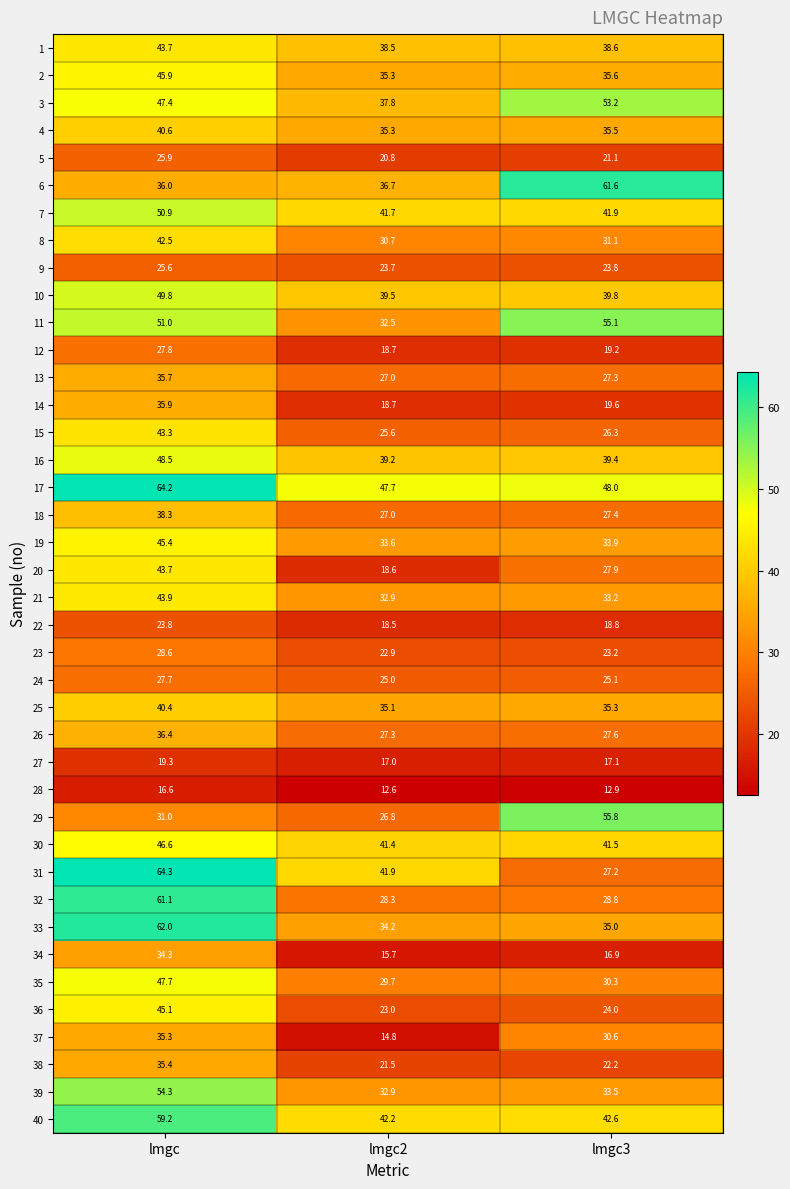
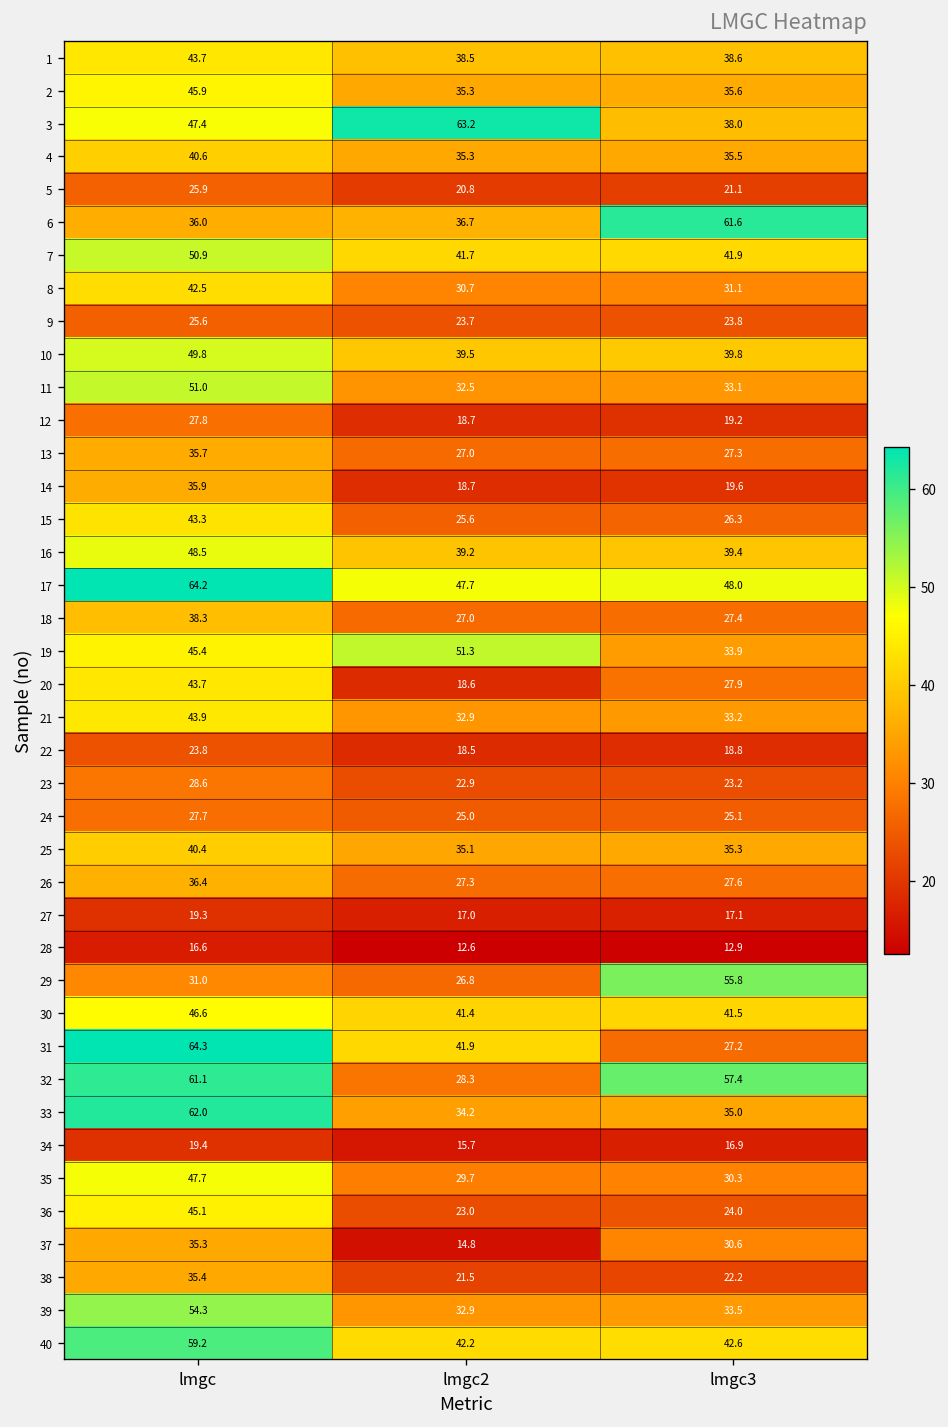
  {
    "1": {
      "lmgc": 43.7,
      "lmgc2": 38.5,
      "lmgc3": 38.6
    },
    "2": {
      "lmgc": 45.9,
      "lmgc2": 35.3,
      "lmgc3": 35.6
    },
    "3": {
      "lmgc": 47.4,
-     "lmgc2": 37.8,
-     "lmgc3": 53.2
+     "lmgc2": 63.2,
+     "lmgc3": 38.0
    },
    "4": {
      "lmgc": 40.6,
      "lmgc2": 35.3,
      "lmgc3": 35.5
    },
    "5": {
      "lmgc": 25.9,
      "lmgc2": 20.8,
      "lmgc3": 21.1
    },
    "6": {
      "lmgc": 36.0,
      "lmgc2": 36.7,
      "lmgc3": 61.6
    },
    "7": {
      "lmgc": 50.9,
      "lmgc2": 41.7,
      "lmgc3": 41.9
    },
    "8": {
      "lmgc": 42.5,
      "lmgc2": 30.7,
      "lmgc3": 31.1
    },
    "9": {
      "lmgc": 25.6,
      "lmgc2": 23.7,
      "lmgc3": 23.8
    },
    "10": {
      "lmgc": 49.8,
      "lmgc2": 39.5,
      "lmgc3": 39.8
    },
    "11": {
      "lmgc": 51.0,
      "lmgc2": 32.5,
-     "lmgc3": 55.1
+     "lmgc3": 33.1
    },
    "12": {
      "lmgc": 27.8,
      "lmgc2": 18.7,
      "lmgc3": 19.2
    },
    "13": {
      "lmgc": 35.7,
      "lmgc2": 27.0,
      "lmgc3": 27.3
    },
    "14": {
      "lmgc": 35.9,
      "lmgc2": 18.7,
      "lmgc3": 19.6
    },
    "15": {
      "lmgc": 43.3,
      "lmgc2": 25.6,
      "lmgc3": 26.3
    },
    "16": {
      "lmgc": 48.5,
      "lmgc2": 39.2,
      "lmgc3": 39.4
    },
    "17": {
      "lmgc": 64.2,
      "lmgc2": 47.7,
      "lmgc3": 48.0
    },
    "18": {
      "lmgc": 38.3,
      "lmgc2": 27.0,
      "lmgc3": 27.4
    },
    "19": {
      "lmgc": 45.4,
-     "lmgc2": 33.6,
+     "lmgc2": 51.3,
      "lmgc3": 33.9
    },
    "20": {
      "lmgc": 43.7,
      "lmgc2": 18.6,
      "lmgc3": 27.9
    },
    "21": {
      "lmgc": 43.9,
      "lmgc2": 32.9,
      "lmgc3": 33.2
    },
    "22": {
      "lmgc": 23.8,
      "lmgc2": 18.5,
      "lmgc3": 18.8
    },
    "23": {
      "lmgc": 28.6,
      "lmgc2": 22.9,
      "lmgc3": 23.2
    },
    "24": {
      "lmgc": 27.7,
      "lmgc2": 25.0,
      "lmgc3": 25.1
    },
    "25": {
      "lmgc": 40.4,
      "lmgc2": 35.1,
      "lmgc3": 35.3
    },
    "26": {
      "lmgc": 36.4,
      "lmgc2": 27.3,
      "lmgc3": 27.6
    },
    "27": {
      "lmgc": 19.3,
      "lmgc2": 17.0,
      "lmgc3": 17.1
    },
    "28": {
      "lmgc": 16.6,
      "lmgc2": 12.6,
      "lmgc3": 12.9
    },
    "29": {
      "lmgc": 31.0,
      "lmgc2": 26.8,
      "lmgc3": 55.8
    },
    "30": {
      "lmgc": 46.6,
      "lmgc2": 41.4,
      "lmgc3": 41.5
    },
    "31": {
      "lmgc": 64.3,
      "lmgc2": 41.9,
      "lmgc3": 27.2
    },
    "32": {
      "lmgc": 61.1,
      "lmgc2": 28.3,
-     "lmgc3": 28.8
+     "lmgc3": 57.4
    },
    "33": {
      "lmgc": 62.0,
      "lmgc2": 34.2,
      "lmgc3": 35.0
    },
    "34": {
-     "lmgc": 34.3,
+     "lmgc": 19.4,
      "lmgc2": 15.7,
      "lmgc3": 16.9
    },
    "35": {
      "lmgc": 47.7,
      "lmgc2": 29.7,
      "lmgc3": 30.3
    },
    "36": {
      "lmgc": 45.1,
      "lmgc2": 23.0,
      "lmgc3": 24.0
    },
    "37": {
      "lmgc": 35.3,
      "lmgc2": 14.8,
      "lmgc3": 30.6
    },
    "38": {
      "lmgc": 35.4,
      "lmgc2": 21.5,
      "lmgc3": 22.2
    },
    "39": {
      "lmgc": 54.3,
      "lmgc2": 32.9,
      "lmgc3": 33.5
    },
    "40": {
      "lmgc": 59.2,
      "lmgc2": 42.2,
      "lmgc3": 42.6
    }
  }
